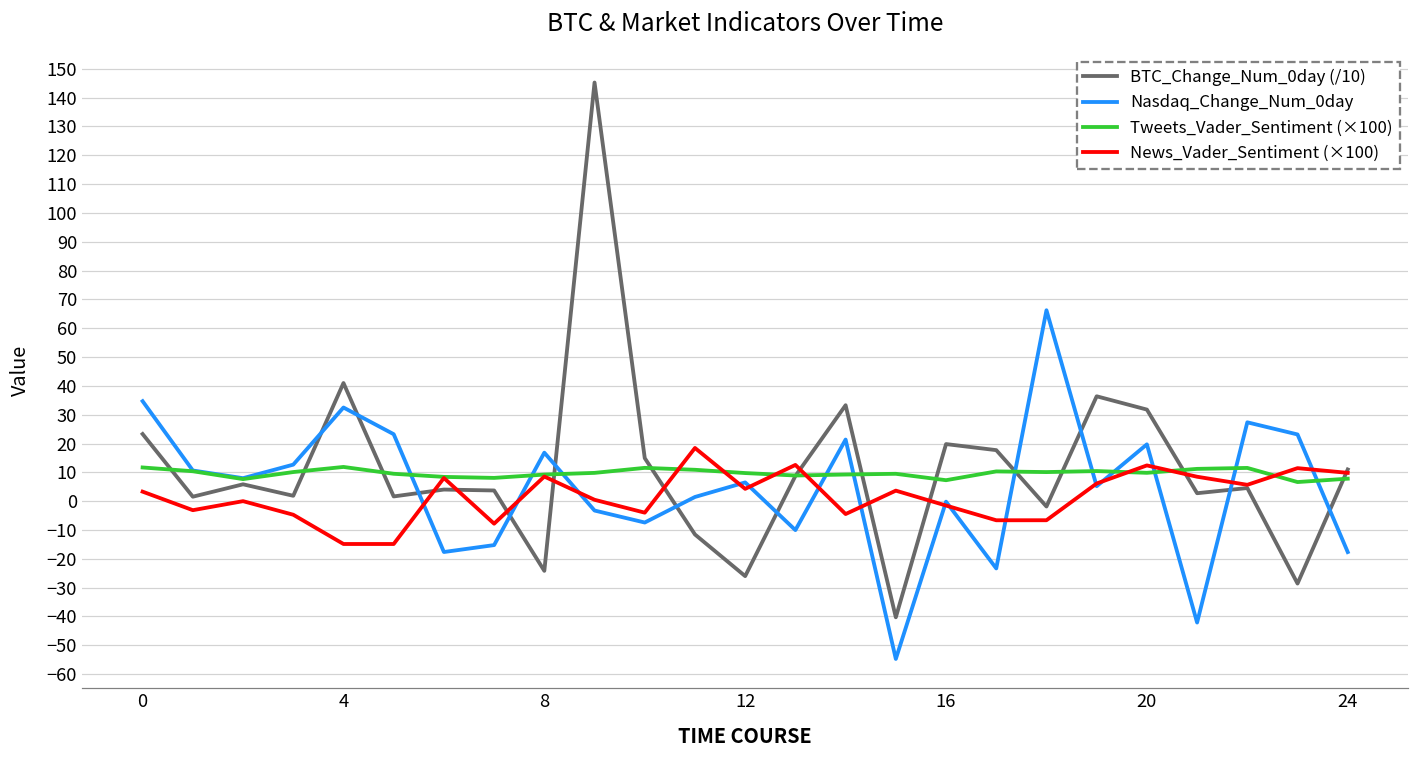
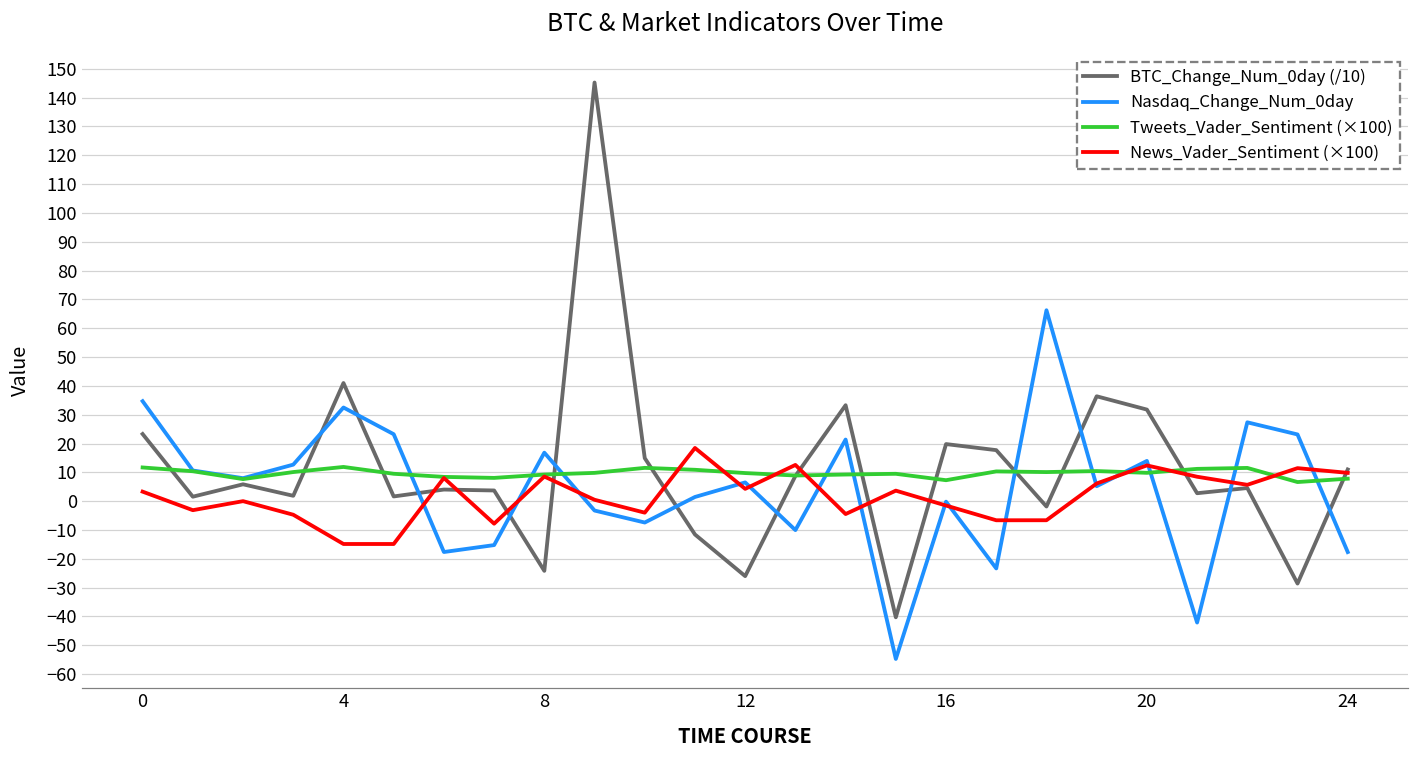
  {
    "BTC_Change_Num_0day (/10)": {
      "0": 23,
      "4": 41,
      "8": -24,
      "12": -26,
      "16": 20,
      "20": 32,
      "24": 11
    },
    "Nasdaq_Change_Num_0day": {
      "0": 35,
      "4": 32,
      "8": 17,
      "12": 7,
      "16": 0,
-     "20": 20,
+     "20": 14,
      "24": -18
    },
    "Tweets_Vader_Sentiment (×100)": {
      "0": 12,
      "4": 12,
      "12": 10,
      "16": 7,
      "20": 10,
      "24": 8
    },
    "News_Vader_Sentiment (×100)": {
      "0": 3,
      "4": -15,
      "12": 4,
      "16": -2,
      "20": 12,
      "24": 10
    }
  }
